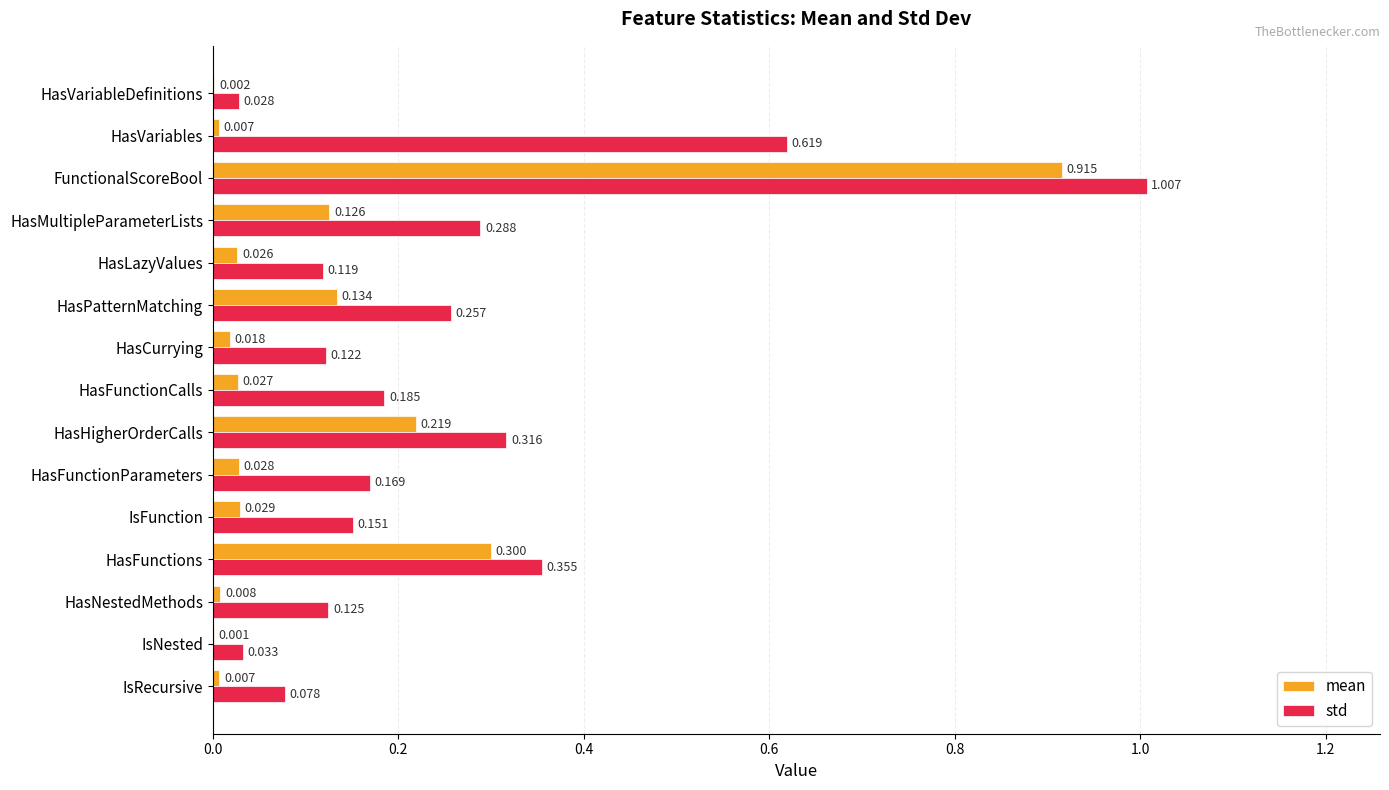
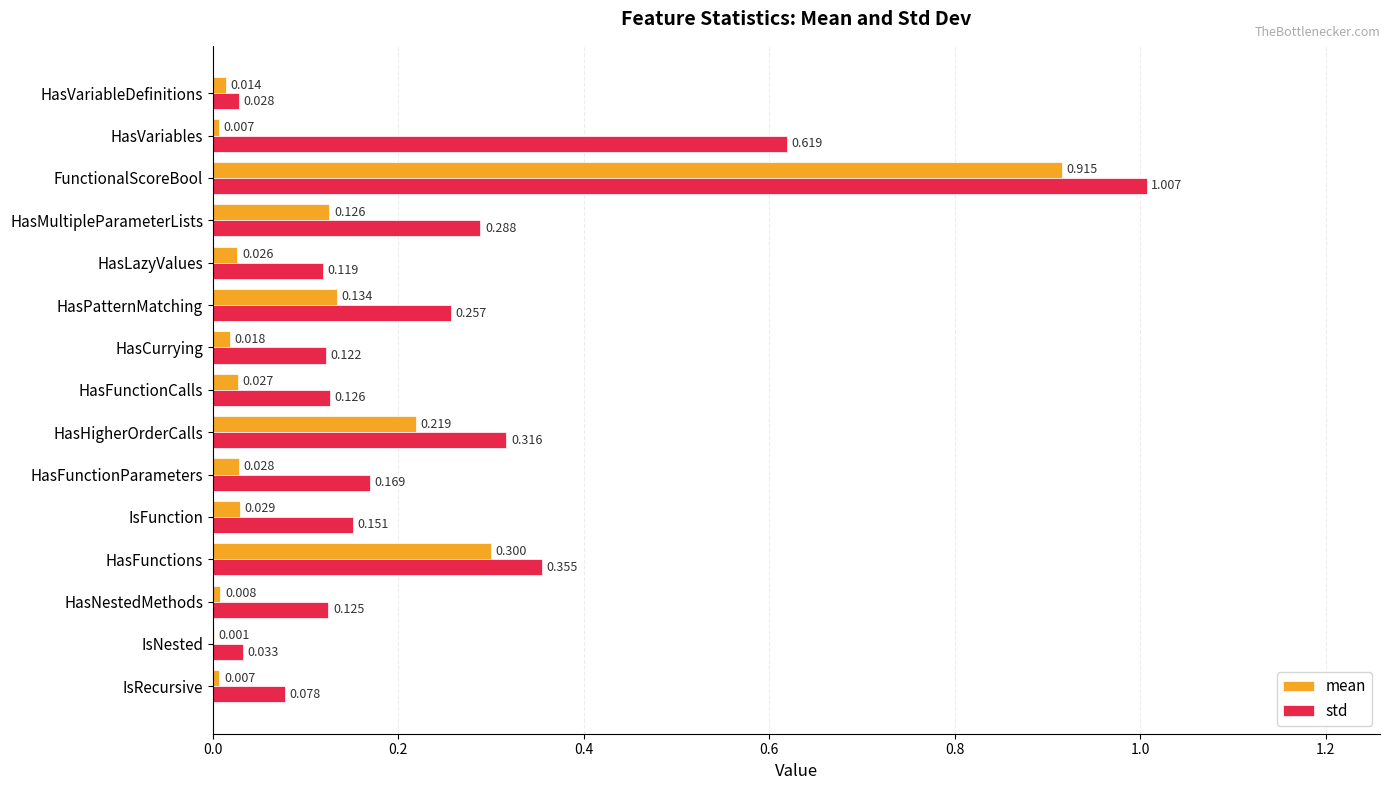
  {
    "mean": {
-     "HasVariableDefinitions": 0.002,
+     "HasVariableDefinitions": 0.014,
      "HasVariables": 0.007,
      "FunctionalScoreBool": 0.915,
      "HasMultipleParameterLists": 0.126,
      "HasLazyValues": 0.026,
      "HasPatternMatching": 0.134,
      "HasCurrying": 0.018,
      "HasFunctionCalls": 0.027,
      "HasHigherOrderCalls": 0.219,
      "HasFunctionParameters": 0.028,
      "IsFunction": 0.029,
      "HasFunctions": 0.300,
      "HasNestedMethods": 0.008,
      "IsNested": 0.001,
      "IsRecursive": 0.007
    },
    "std": {
      "HasVariableDefinitions": 0.028,
      "HasVariables": 0.619,
      "FunctionalScoreBool": 1.007,
      "HasMultipleParameterLists": 0.288,
      "HasLazyValues": 0.119,
      "HasPatternMatching": 0.257,
      "HasCurrying": 0.122,
-     "HasFunctionCalls": 0.185,
+     "HasFunctionCalls": 0.126,
      "HasHigherOrderCalls": 0.316,
      "HasFunctionParameters": 0.169,
      "IsFunction": 0.151,
      "HasFunctions": 0.355,
      "HasNestedMethods": 0.125,
      "IsNested": 0.033,
      "IsRecursive": 0.078
    }
  }
